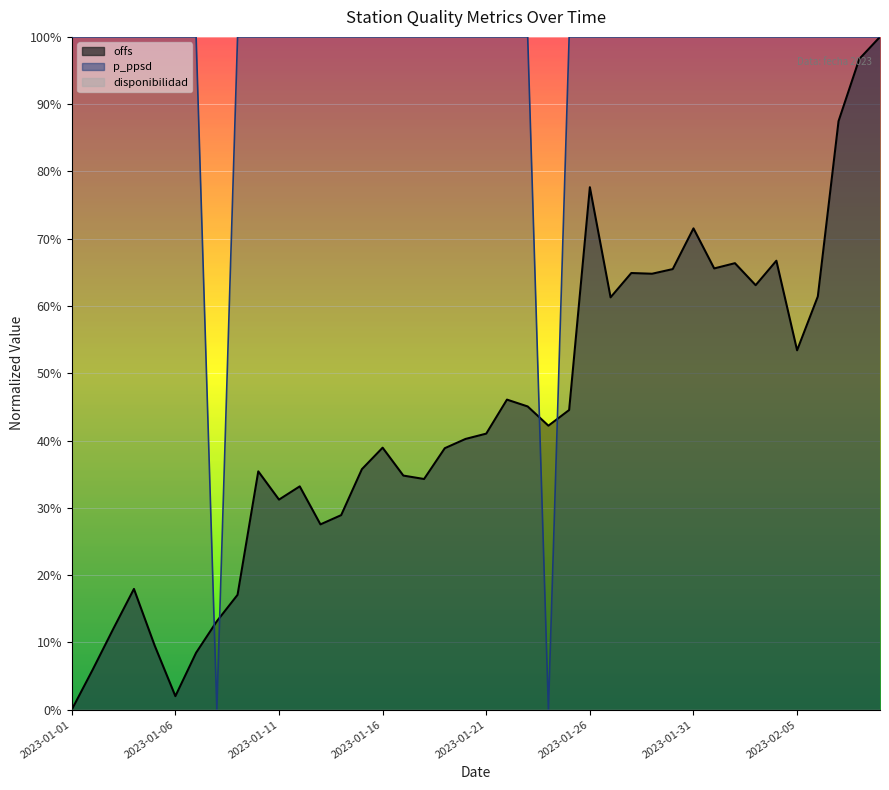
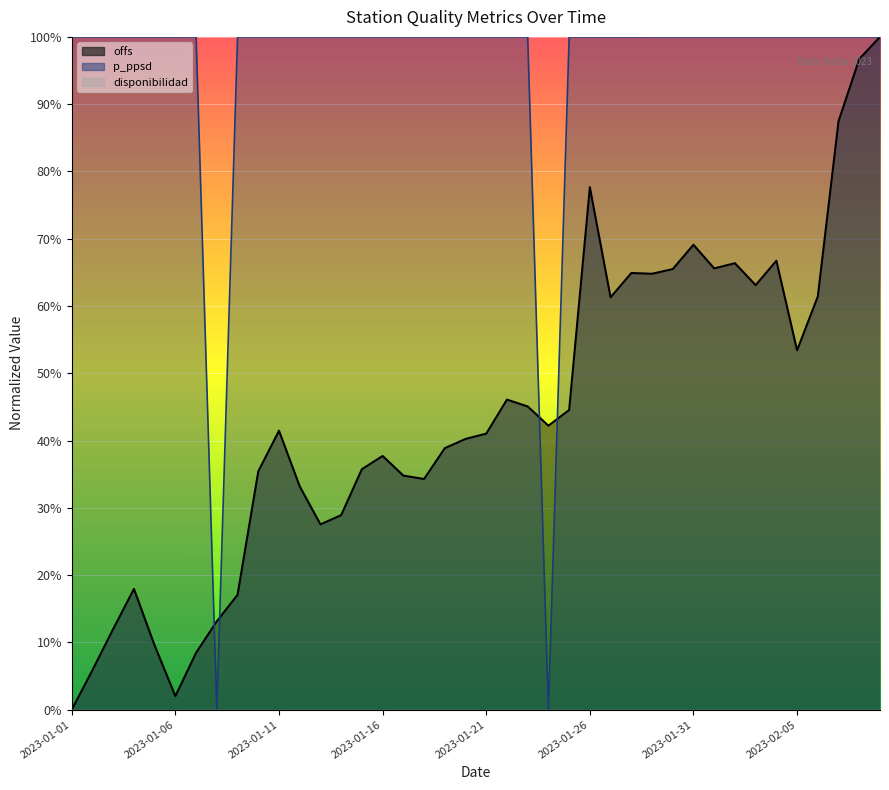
  {
    "offs": {
      "2023-01-06": "2%",
-     "2023-01-11": "31%",
-     "2023-01-16": "39%",
+     "2023-01-11": "41%",
+     "2023-01-16": "38%",
      "2023-01-21": "41%",
      "2023-01-26": "78%",
-     "2023-01-31": "72%",
+     "2023-01-31": "69%",
      "2023-02-05": "53%"
    },
    "p_ppsd": {
      "2023-01-01": "100%",
      "2023-01-06": "100%",
      "2023-01-11": "100%",
      "2023-01-16": "100%",
      "2023-01-21": "100%",
      "2023-01-26": "100%",
      "2023-01-31": "100%",
      "2023-02-05": "100%"
    }
  }
